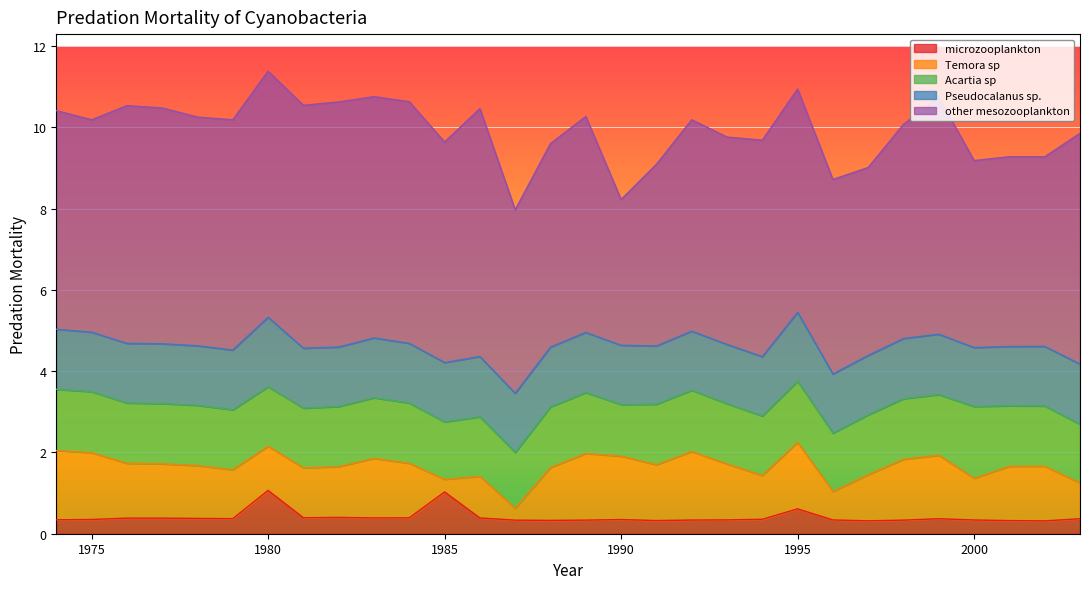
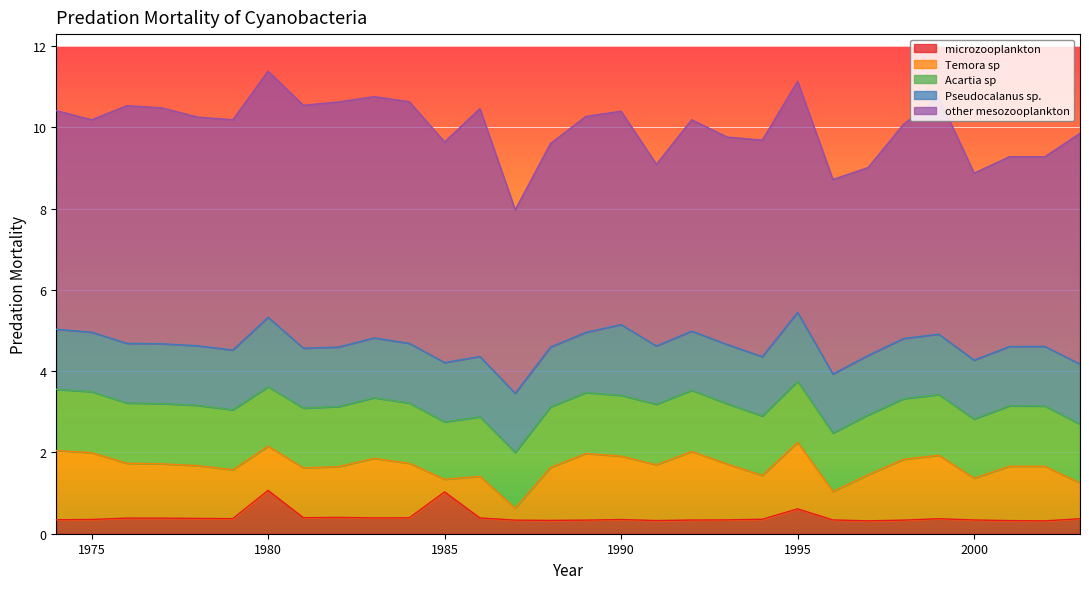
  {
    "microzooplankton": {
      "1975": 0.4,
      "1980": 1.1,
      "1985": 1.0,
      "1990": 0.3,
      "1995": 0.6,
      "2000": 0.3
    },
    "Temora sp": {
      "1975": 1.6,
      "1980": 1.1,
      "1985": 0.3,
      "1990": 1.6,
      "1995": 1.6,
      "2000": 1.0
    },
    "Acartia sp": {
      "1975": 1.5,
      "1980": 1.5,
      "1985": 1.4,
-     "1990": 1.3,
+     "1990": 1.5,
      "1995": 1.5,
-     "2000": 1.8
+     "2000": 1.5
    },
    "Pseudocalanus sp.": {
      "1975": 1.5,
      "1980": 1.7,
      "1985": 1.5,
-     "1990": 1.5,
+     "1990": 1.7,
      "1995": 1.7,
      "2000": 1.4
    },
    "other mesozooplankton": {
      "1975": 5.2,
      "1980": 6.1,
      "1985": 5.4,
-     "1990": 3.6,
-     "1995": 5.5,
+     "1990": 5.3,
+     "1995": 5.7,
      "2000": 4.6
    }
  }
